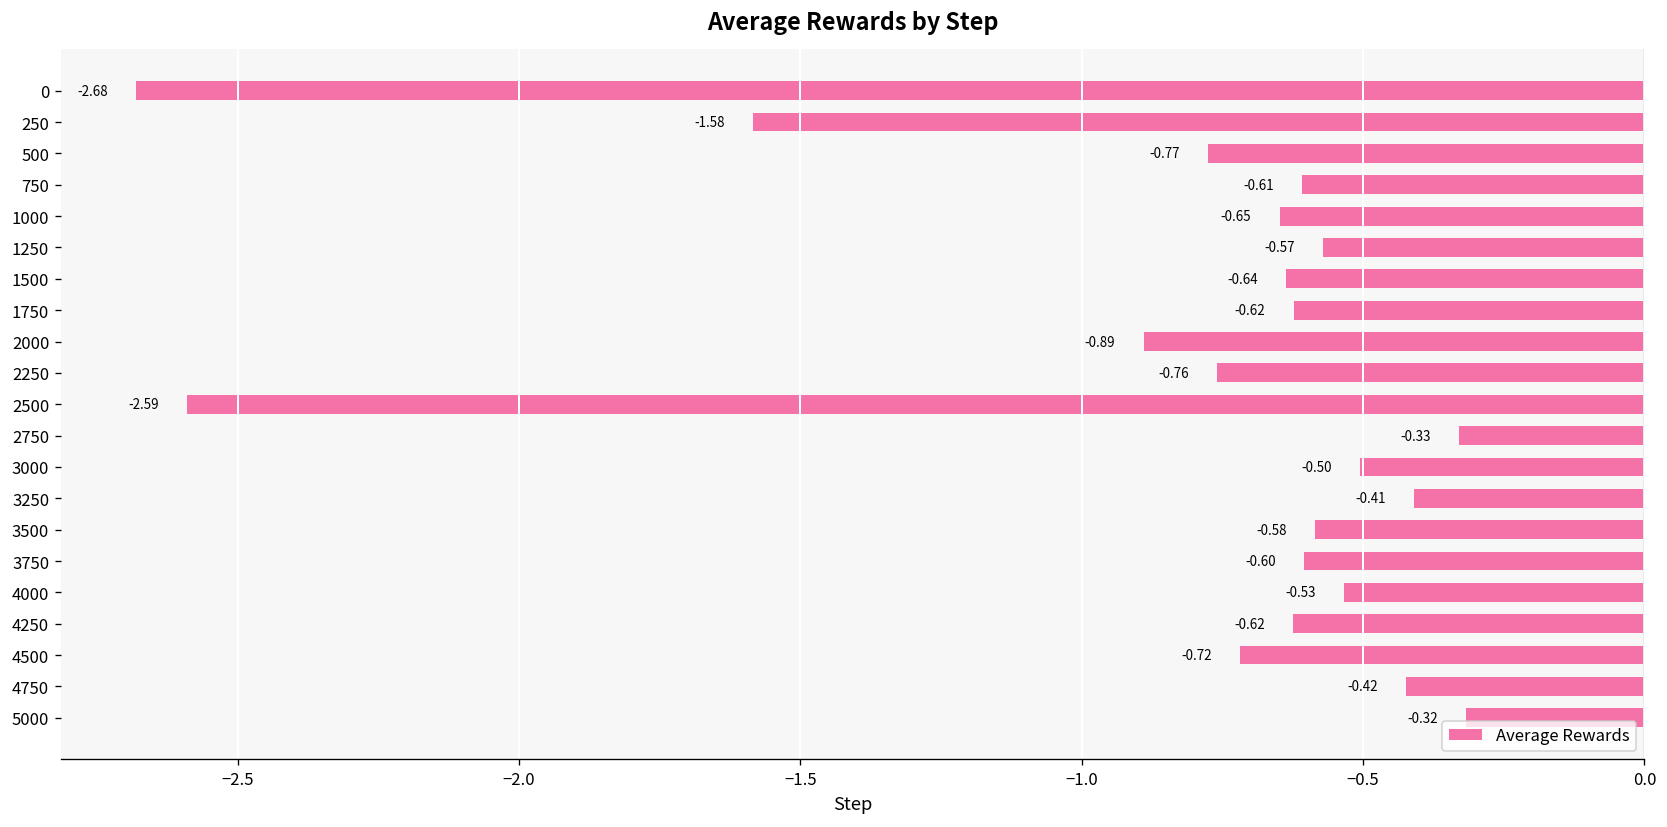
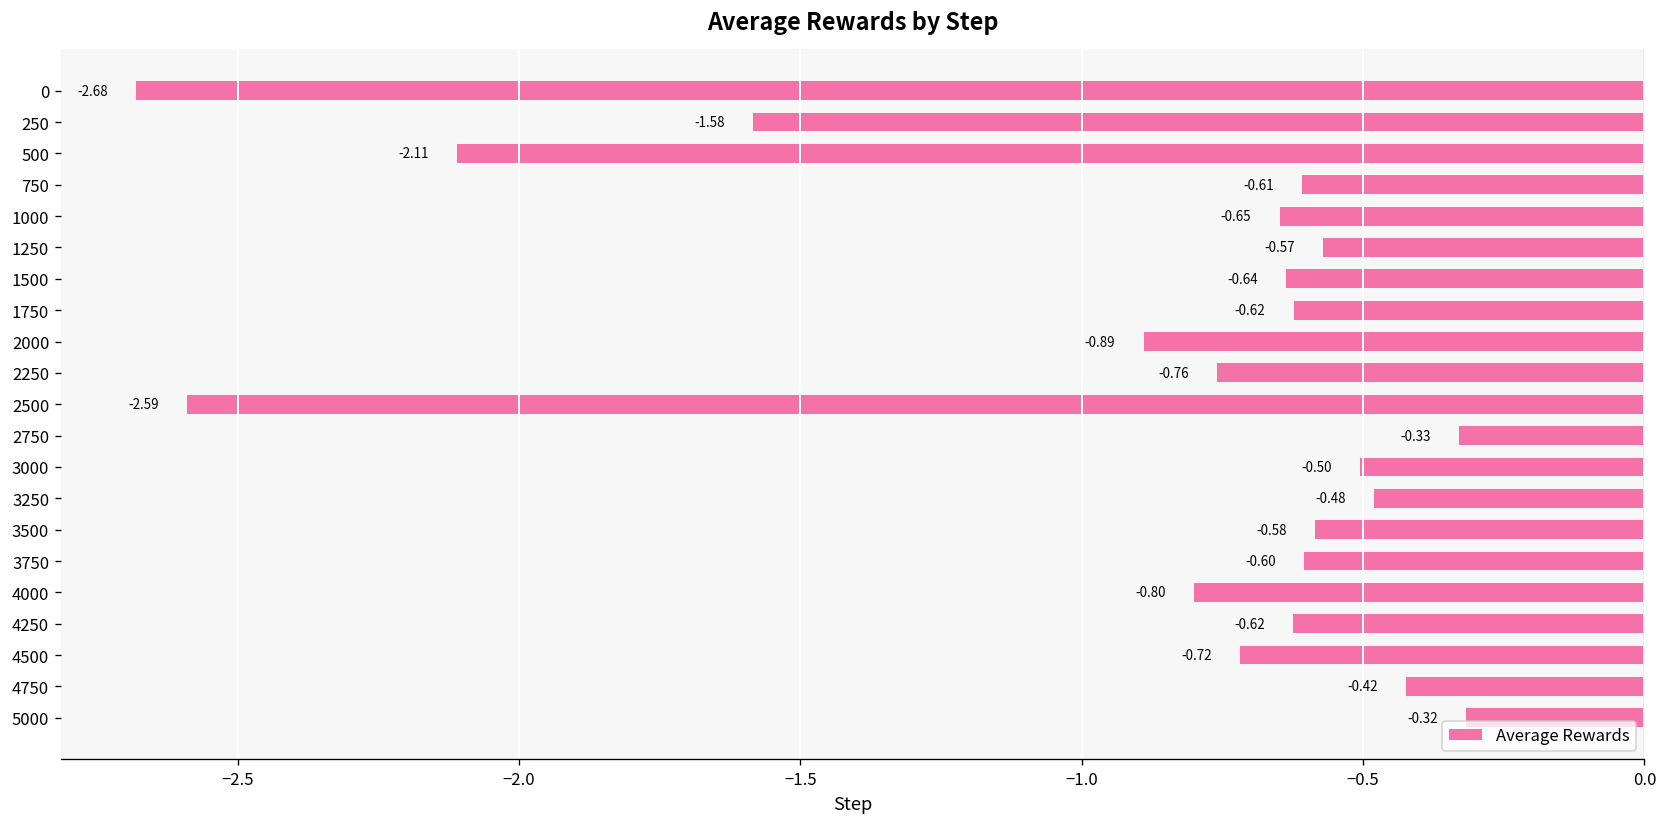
  {
    "0": -2.68,
    "250": -1.58,
-   "500": -0.77,
+   "500": -2.11,
    "750": -0.61,
    "1000": -0.65,
    "1250": -0.57,
    "1500": -0.64,
    "1750": -0.62,
    "2000": -0.89,
    "2250": -0.76,
    "2500": -2.59,
    "2750": -0.33,
    "3000": -0.50,
-   "3250": -0.41,
+   "3250": -0.48,
    "3500": -0.58,
    "3750": -0.60,
-   "4000": -0.53,
+   "4000": -0.80,
    "4250": -0.62,
    "4500": -0.72,
    "4750": -0.42,
    "5000": -0.32
  }
